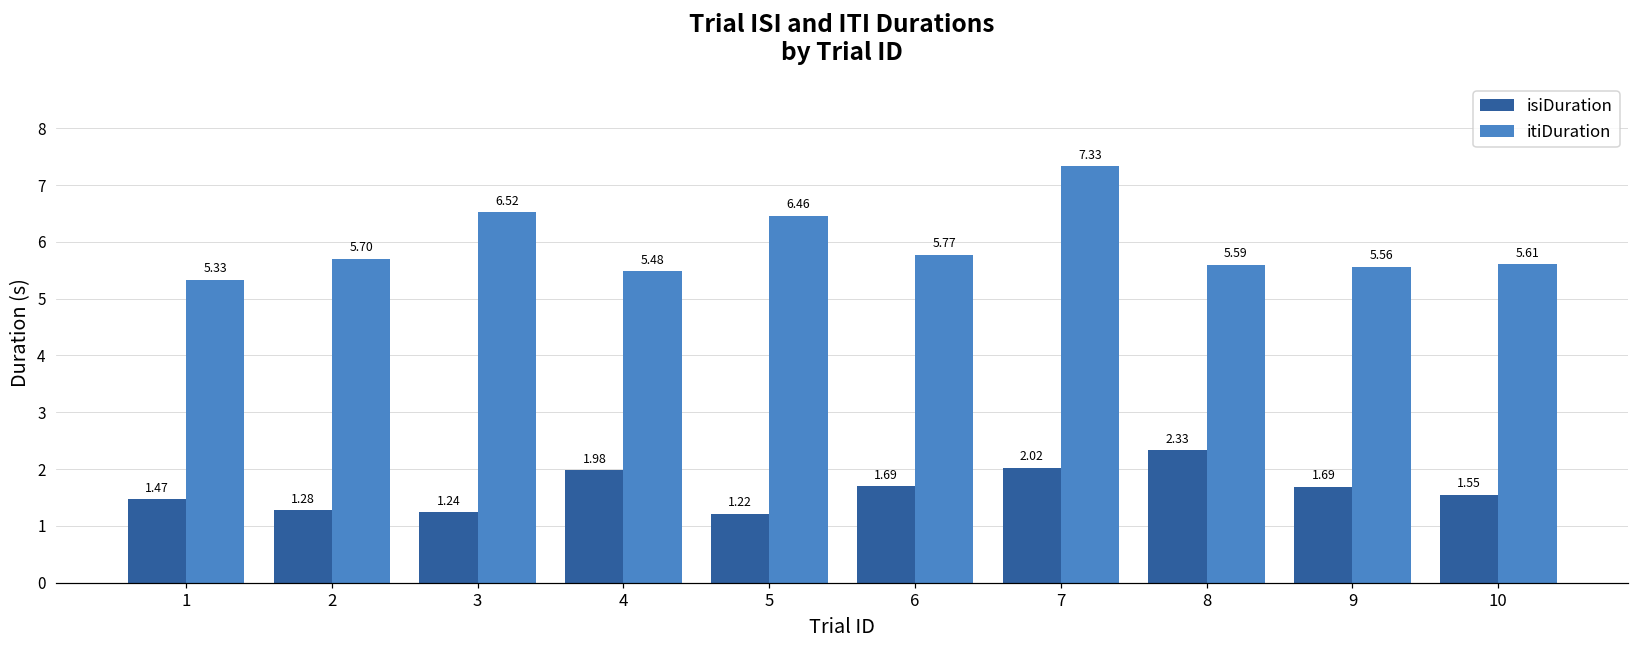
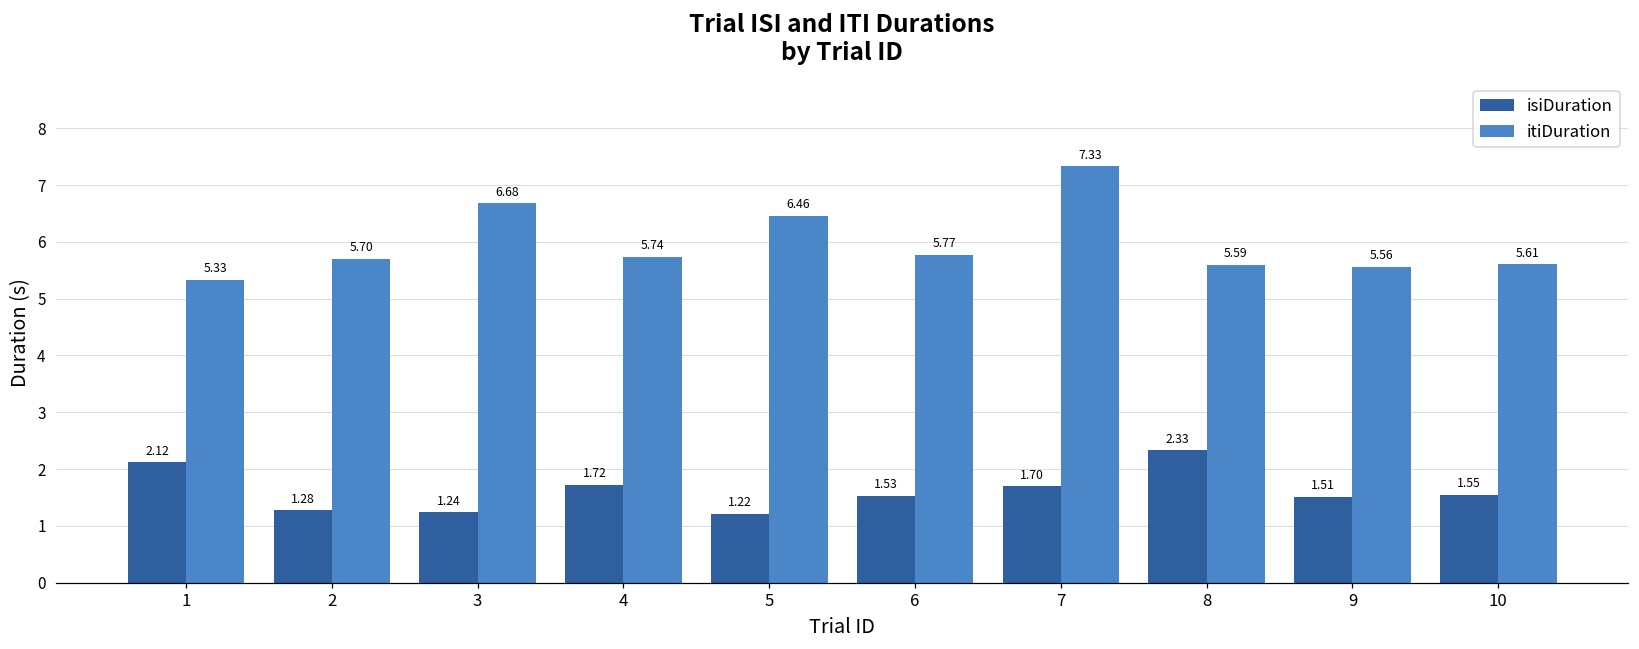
  {
    "isiDuration": {
-     "1": 1.47,
+     "1": 2.12,
      "2": 1.28,
      "3": 1.24,
-     "4": 1.98,
+     "4": 1.72,
      "5": 1.22,
-     "6": 1.69,
-     "7": 2.02,
+     "6": 1.53,
+     "7": 1.70,
      "8": 2.33,
-     "9": 1.69,
+     "9": 1.51,
      "10": 1.55
    },
    "itiDuration": {
      "1": 5.33,
      "2": 5.70,
-     "3": 6.52,
-     "4": 5.48,
+     "3": 6.68,
+     "4": 5.74,
      "5": 6.46,
      "6": 5.77,
      "7": 7.33,
      "8": 5.59,
      "9": 5.56,
      "10": 5.61
    }
  }
